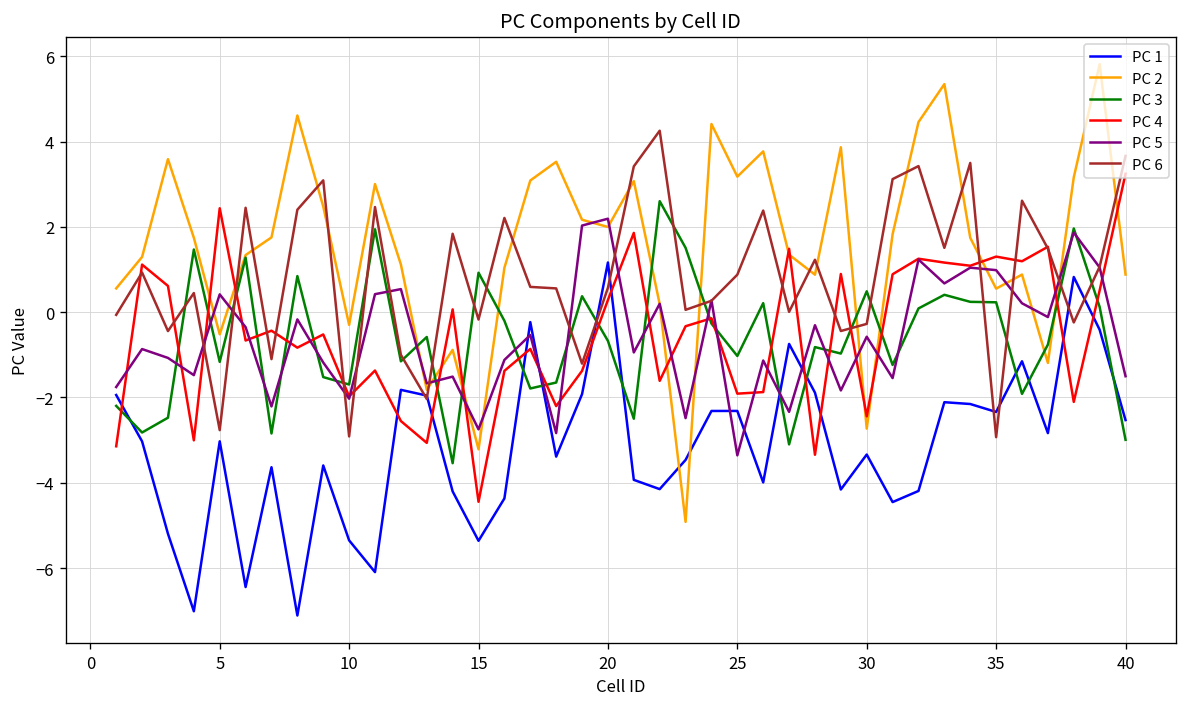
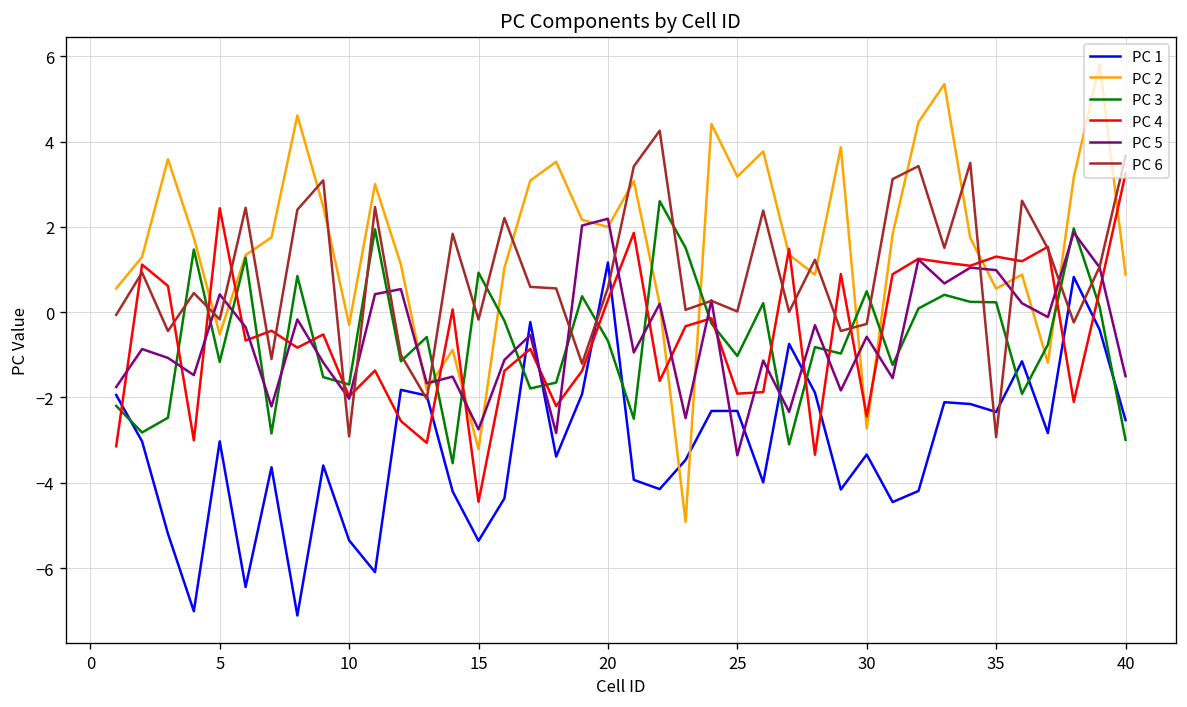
  {
    "PC 1": {
      "5": -3.0,
      "10": -5.4,
      "15": -5.4,
      "20": 1.2,
      "25": -2.3,
      "30": -3.3,
      "35": -2.3,
      "40": -2.5
    },
    "PC 2": {
      "5": -0.5,
      "10": -0.3,
      "15": -3.2,
      "20": 2.0,
      "25": 3.2,
      "30": -2.7,
      "35": 0.6,
      "40": 0.9
    },
    "PC 3": {
      "5": -1.2,
      "10": -1.7,
      "15": 0.9,
      "20": -0.7,
      "25": -1.0,
      "30": 0.5,
      "35": 0.2,
      "40": -3.0
    },
    "PC 4": {
      "5": 2.4,
      "15": -4.4,
      "20": 0.3,
      "25": -1.9,
      "30": -2.4,
      "35": 1.3
    },
    "PC 5": {
      "5": 0.4,
      "15": -2.7,
      "20": 2.2,
      "25": -3.4,
      "30": -0.6,
      "35": 1.0,
      "40": -1.5
    },
    "PC 6": {
-     "5": -2.8,
+     "5": -0.2,
      "10": -2.9,
      "15": -0.2,
      "20": 0.6,
-     "25": 0.9,
+     "25": 0.0,
      "30": -0.3,
      "35": -2.9
    }
  }
